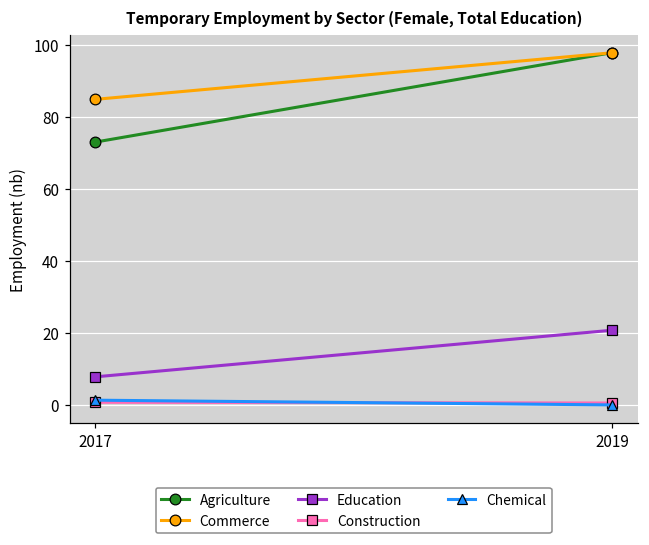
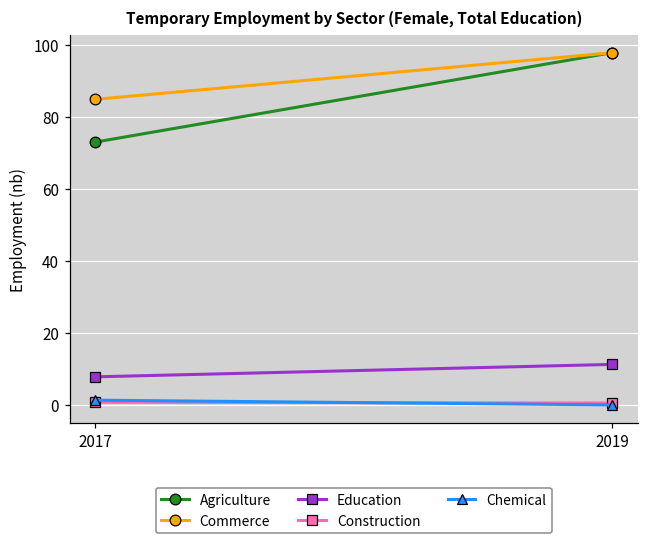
  {
    "Agriculture": {
      "2017": 73
    },
    "Commerce": {
      "2017": 85
    },
    "Education": {
      "2017": 8,
-     "2019": 21
+     "2019": 11
    }
  }
